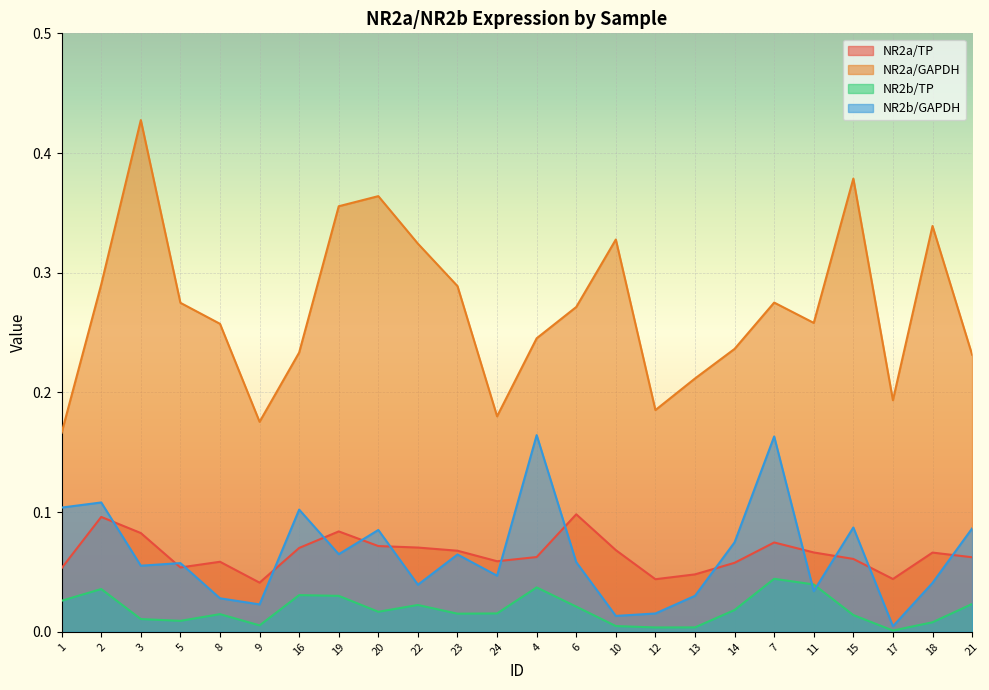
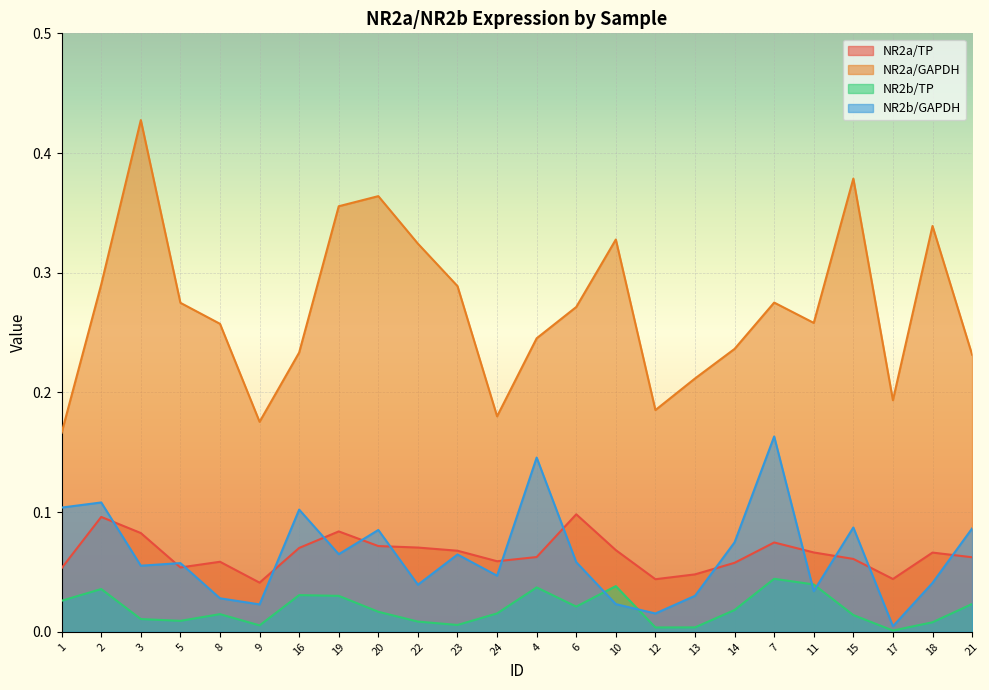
  {
    "NR2b/TP": {
      "1": 0.026,
      "2": 0.036,
      "3": 0.011,
      "5": 0.009,
      "8": 0.015,
      "9": 0.005,
      "16": 0.031,
      "19": 0.030,
      "20": 0.017,
-     "22": 0.022,
-     "23": 0.015,
+     "22": 0.009,
+     "23": 0.006,
      "24": 0.015,
      "4": 0.037,
      "6": 0.021,
-     "10": 0.005,
+     "10": 0.038,
      "12": 0.004,
      "13": 0.004,
      "14": 0.018,
      "7": 0.044,
      "11": 0.040,
      "15": 0.014,
      "17": 0.001,
      "18": 0.008,
      "21": 0.023
    },
    "NR2b/GAPDH": {
      "1": 0.104,
      "2": 0.108,
      "3": 0.055,
      "5": 0.057,
      "8": 0.028,
      "9": 0.023,
      "16": 0.102,
      "19": 0.065,
      "20": 0.085,
      "22": 0.039,
      "23": 0.065,
      "24": 0.047,
-     "4": 0.164,
+     "4": 0.146,
      "6": 0.058,
-     "10": 0.013,
+     "10": 0.023,
      "12": 0.015,
      "13": 0.030,
      "14": 0.075,
      "7": 0.163,
      "11": 0.034,
      "15": 0.087,
      "17": 0.005,
      "18": 0.041,
      "21": 0.086
    }
  }
